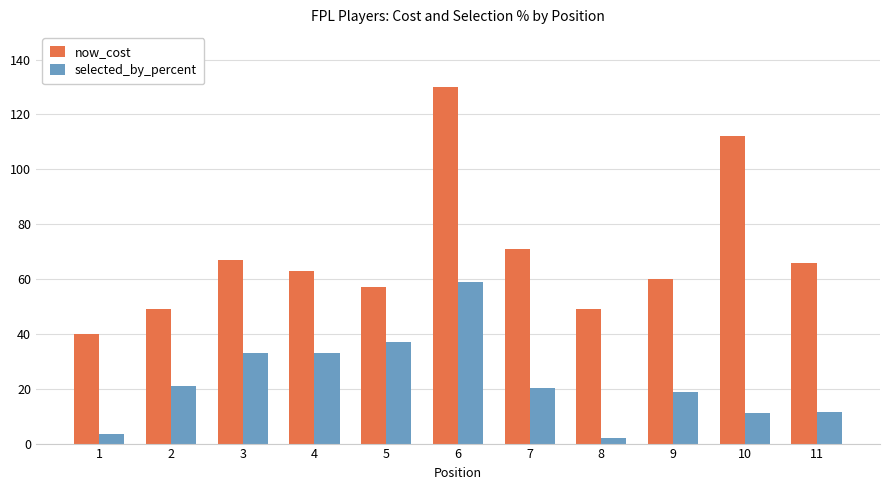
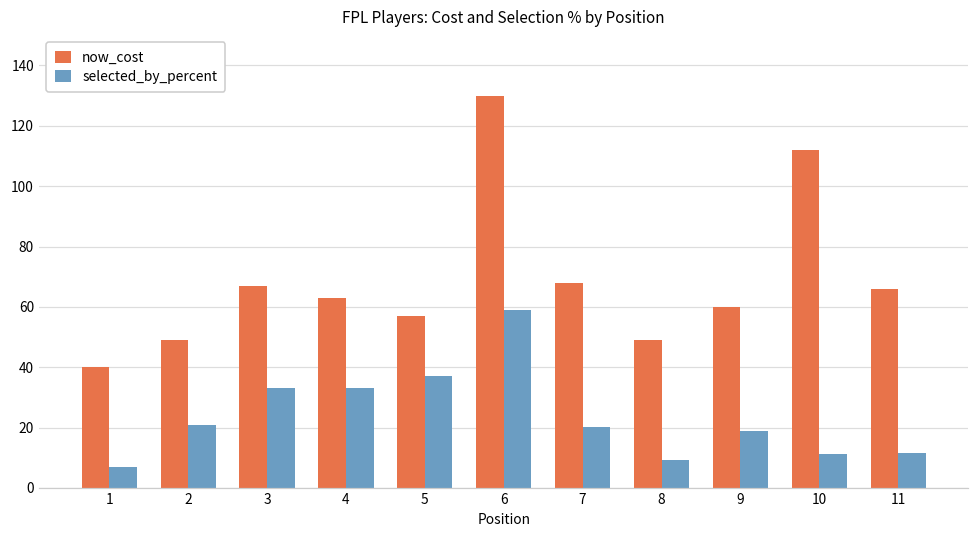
  {
    "now_cost": {
      "1": 40,
      "2": 49,
      "3": 67,
      "4": 63,
      "5": 57,
      "6": 130,
-     "7": 71,
+     "7": 68,
      "8": 49,
      "9": 60,
      "10": 112,
      "11": 66
    },
    "selected_by_percent": {
-     "1": 4,
+     "1": 7,
      "2": 21,
      "3": 33,
      "4": 33,
      "5": 37,
      "6": 59,
      "7": 20,
-     "8": 2,
+     "8": 9,
      "9": 19,
      "10": 11,
      "11": 12
    }
  }
